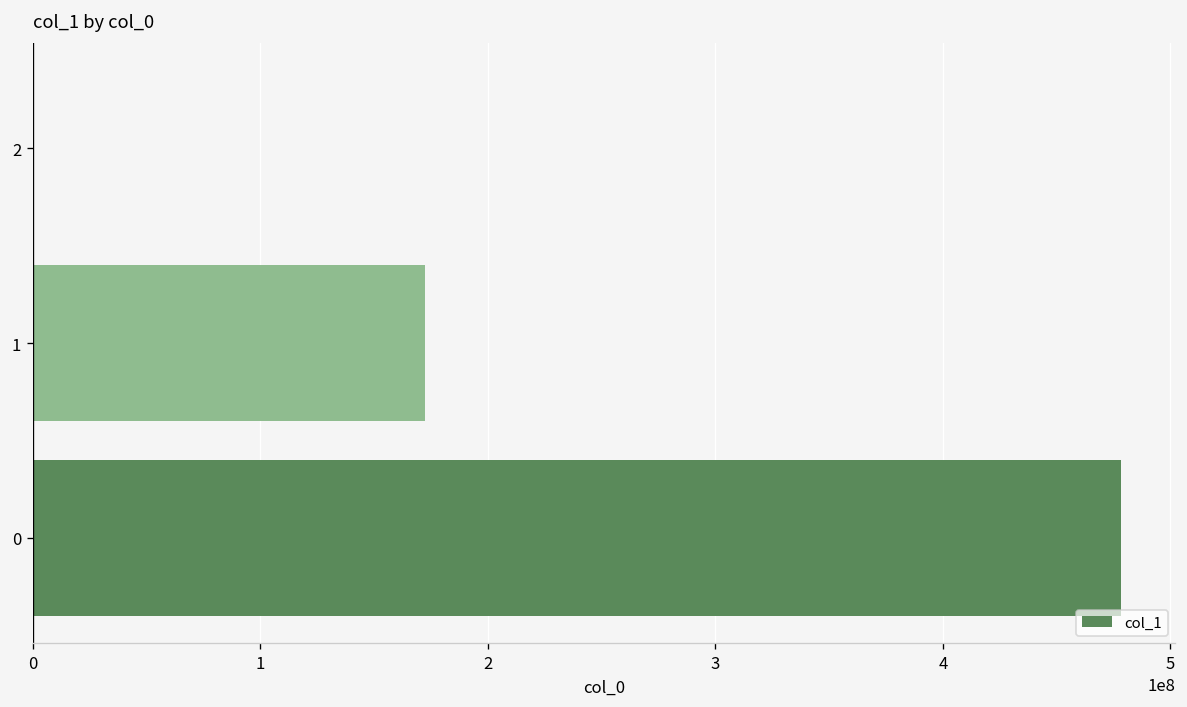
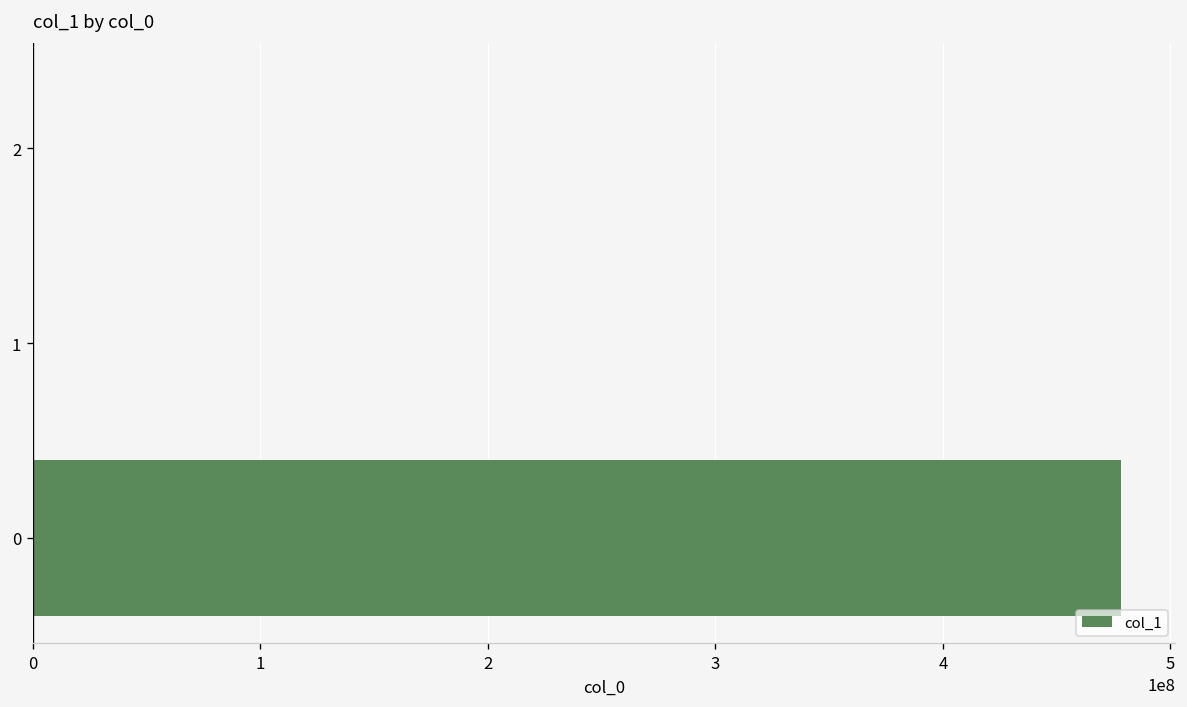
  {
-   "1": 173000000,
+   "1": 0,
    "0": 478000000
  }
